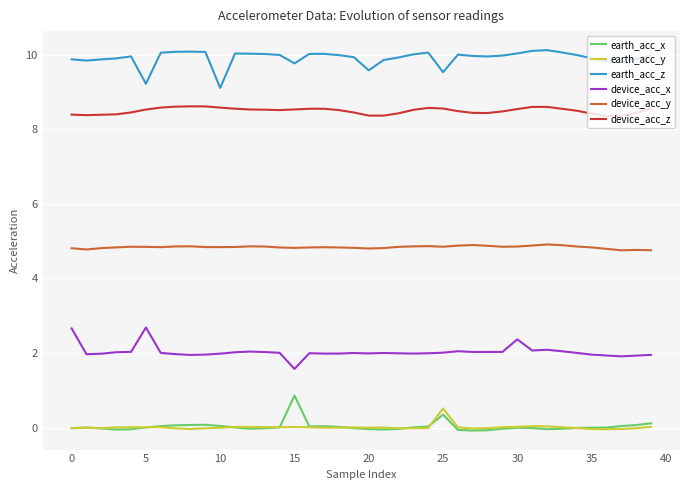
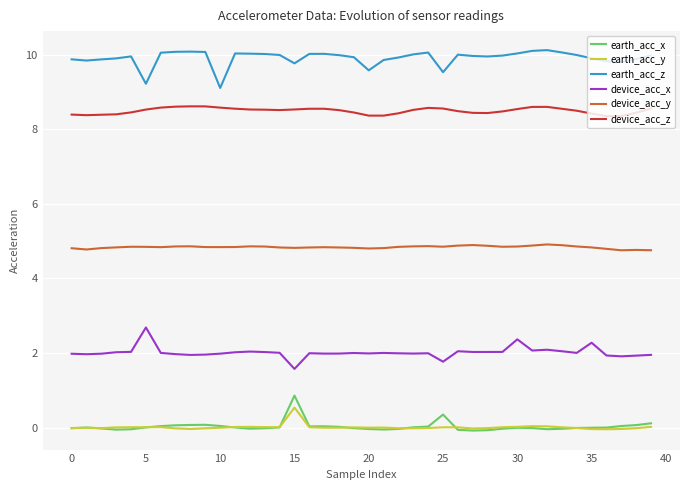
  {
    "earth_acc_x": {
      "15": 0.9,
      "25": 0.3
    },
    "earth_acc_y": {
-     "15": 0.0,
-     "25": 0.5
+     "15": 0.5,
+     "25": 0.0
    },
    "earth_acc_z": {
      "0": 9.9,
      "5": 9.2,
      "10": 9.1,
      "15": 9.8,
      "20": 9.6,
      "25": 9.5,
      "30": 10.0
    },
    "device_acc_x": {
-     "0": 2.7,
+     "0": 2.0,
      "5": 2.7,
      "10": 2.0,
      "15": 1.6,
      "20": 2.0,
-     "25": 2.0,
+     "25": 1.8,
      "30": 2.4,
-     "35": 2.0
+     "35": 2.3
    }
  }
